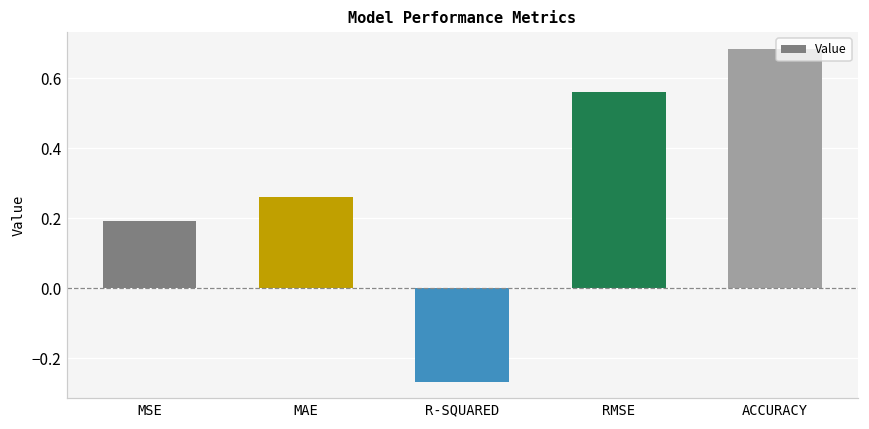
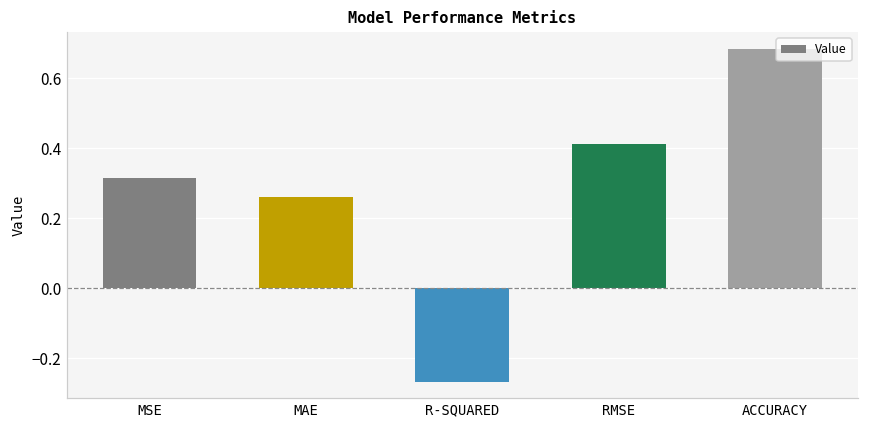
  {
-   "MSE": 0.19,
+   "MSE": 0.32,
    "MAE": 0.26,
    "R-SQUARED": -0.27,
-   "RMSE": 0.56,
+   "RMSE": 0.41,
    "ACCURACY": 0.68
  }
